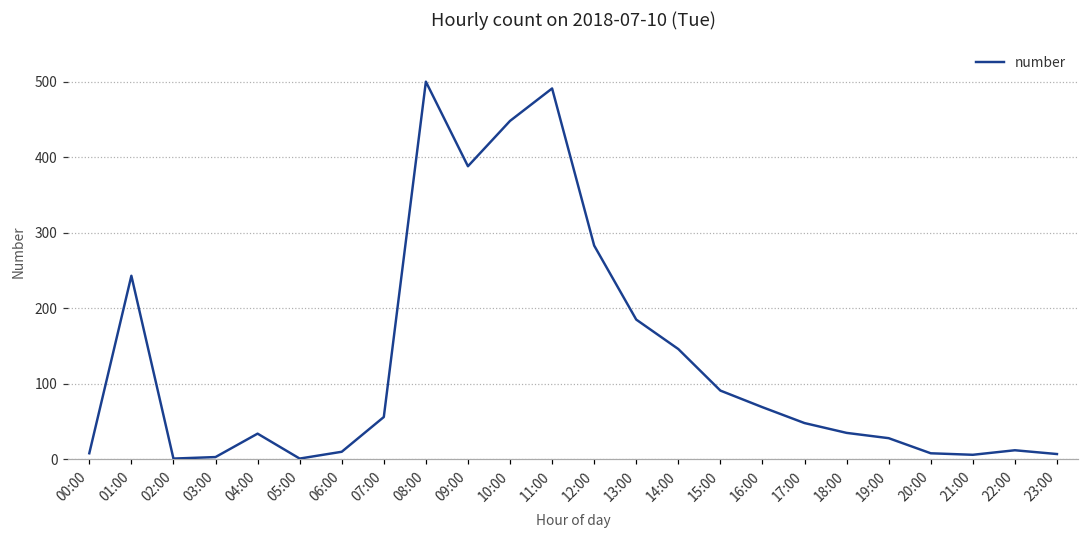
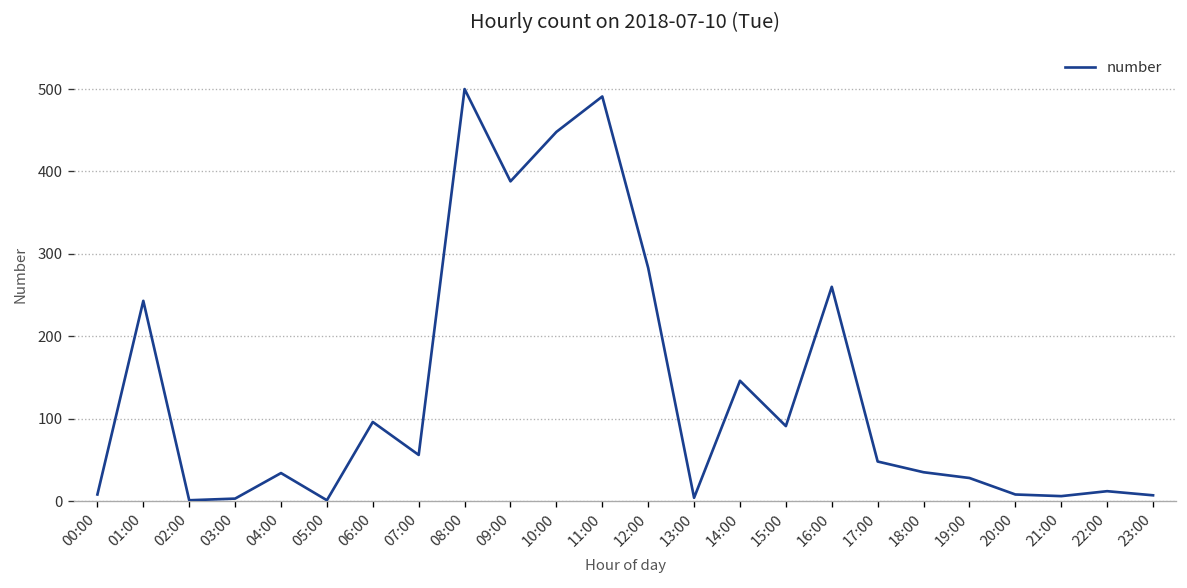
  {
    "00:00": 10,
    "01:00": 240,
    "02:00": 0,
    "03:00": 0,
    "04:00": 30,
    "05:00": 0,
-   "06:00": 10,
+   "06:00": 100,
    "07:00": 60,
    "08:00": 500,
    "09:00": 390,
    "10:00": 450,
    "11:00": 490,
    "12:00": 280,
-   "13:00": 190,
+   "13:00": 0,
    "14:00": 150,
    "15:00": 90,
-   "16:00": 70,
+   "16:00": 260,
    "17:00": 50,
    "18:00": 40,
    "19:00": 30,
    "20:00": 10,
    "21:00": 10,
    "22:00": 10,
    "23:00": 10
  }
